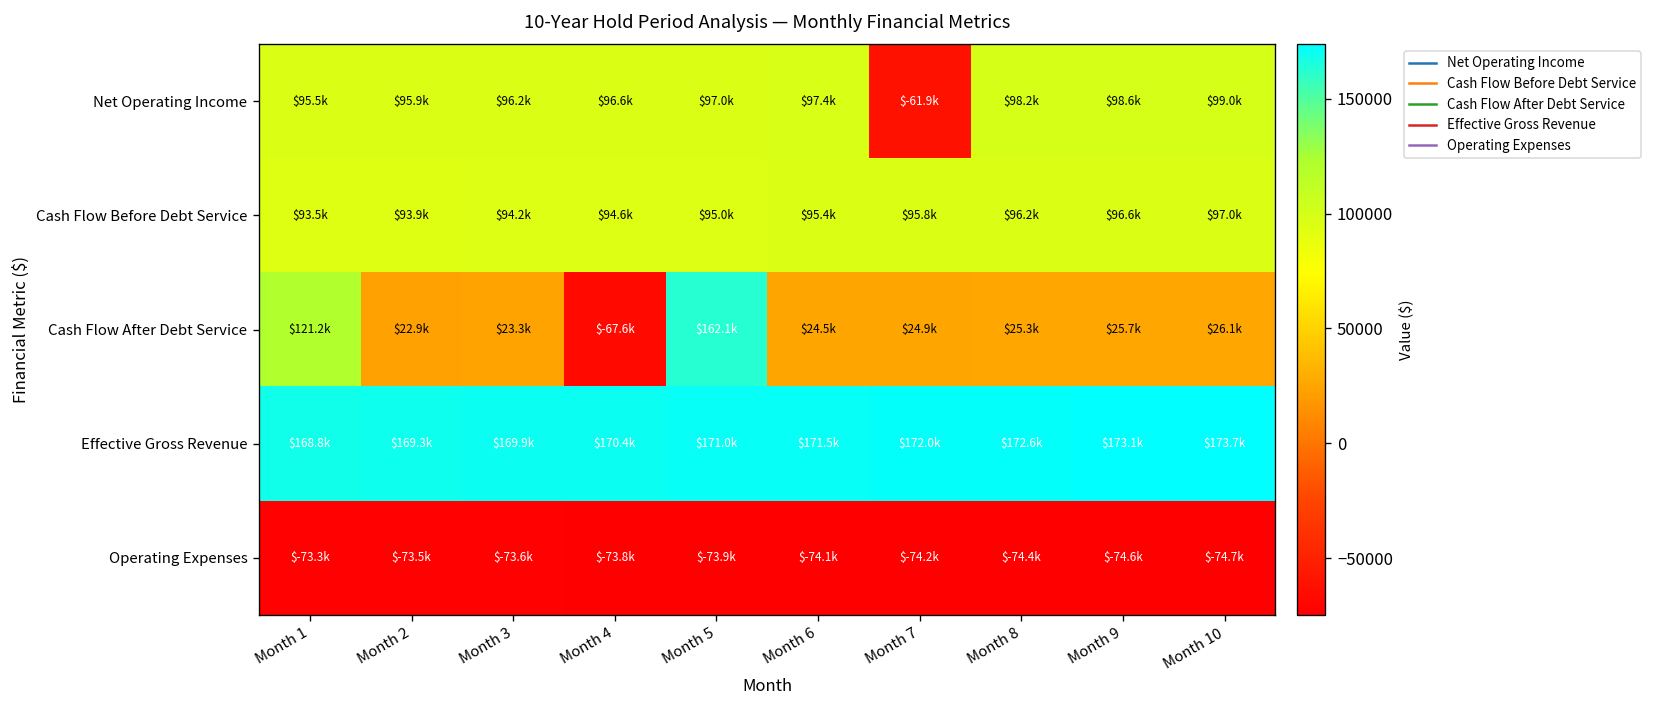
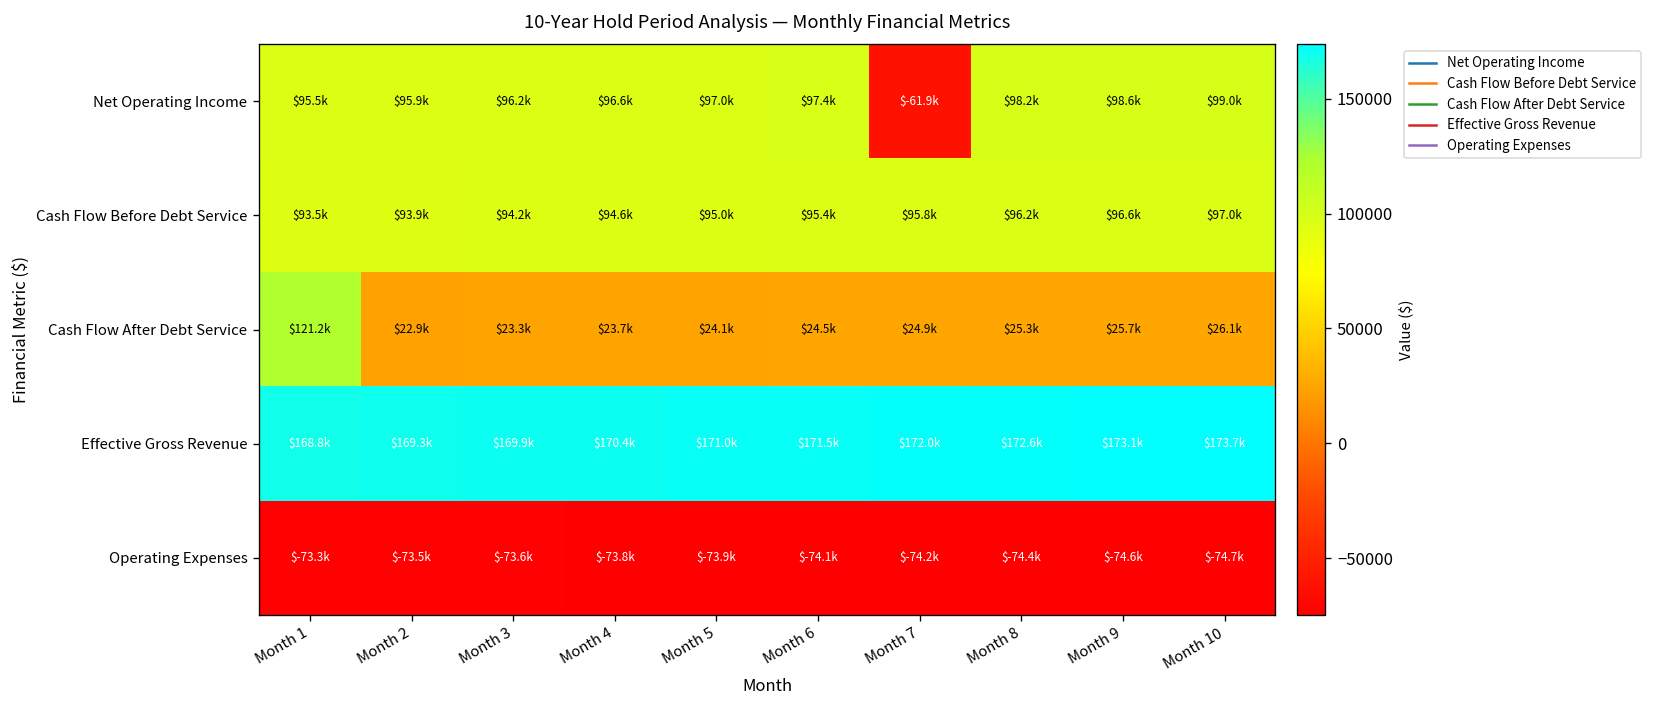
  {
    "Net Operating Income": {
      "Month 1": "$95.5k",
      "Month 2": "$95.9k",
      "Month 3": "$96.2k",
      "Month 4": "$96.6k",
      "Month 5": "$97.0k",
      "Month 6": "$97.4k",
      "Month 7": "$-61.9k",
      "Month 8": "$98.2k",
      "Month 9": "$98.6k",
      "Month 10": "$99.0k"
    },
    "Cash Flow Before Debt Service": {
      "Month 1": "$93.5k",
      "Month 2": "$93.9k",
      "Month 3": "$94.2k",
      "Month 4": "$94.6k",
      "Month 5": "$95.0k",
      "Month 6": "$95.4k",
      "Month 7": "$95.8k",
      "Month 8": "$96.2k",
      "Month 9": "$96.6k",
      "Month 10": "$97.0k"
    },
    "Cash Flow After Debt Service": {
      "Month 1": "$121.2k",
      "Month 2": "$22.9k",
      "Month 3": "$23.3k",
-     "Month 4": "$-67.6k",
-     "Month 5": "$162.1k",
+     "Month 4": "$23.7k",
+     "Month 5": "$24.1k",
      "Month 6": "$24.5k",
      "Month 7": "$24.9k",
      "Month 8": "$25.3k",
      "Month 9": "$25.7k",
      "Month 10": "$26.1k"
    },
    "Effective Gross Revenue": {
      "Month 1": "$168.8k",
      "Month 2": "$169.3k",
      "Month 3": "$169.9k",
      "Month 4": "$170.4k",
      "Month 5": "$171.0k",
      "Month 6": "$171.5k",
      "Month 7": "$172.0k",
      "Month 8": "$172.6k",
      "Month 9": "$173.1k",
      "Month 10": "$173.7k"
    },
    "Operating Expenses": {
      "Month 1": "$-73.3k",
      "Month 2": "$-73.5k",
      "Month 3": "$-73.6k",
      "Month 4": "$-73.8k",
      "Month 5": "$-73.9k",
      "Month 6": "$-74.1k",
      "Month 7": "$-74.2k",
      "Month 8": "$-74.4k",
      "Month 9": "$-74.6k",
      "Month 10": "$-74.7k"
    }
  }
